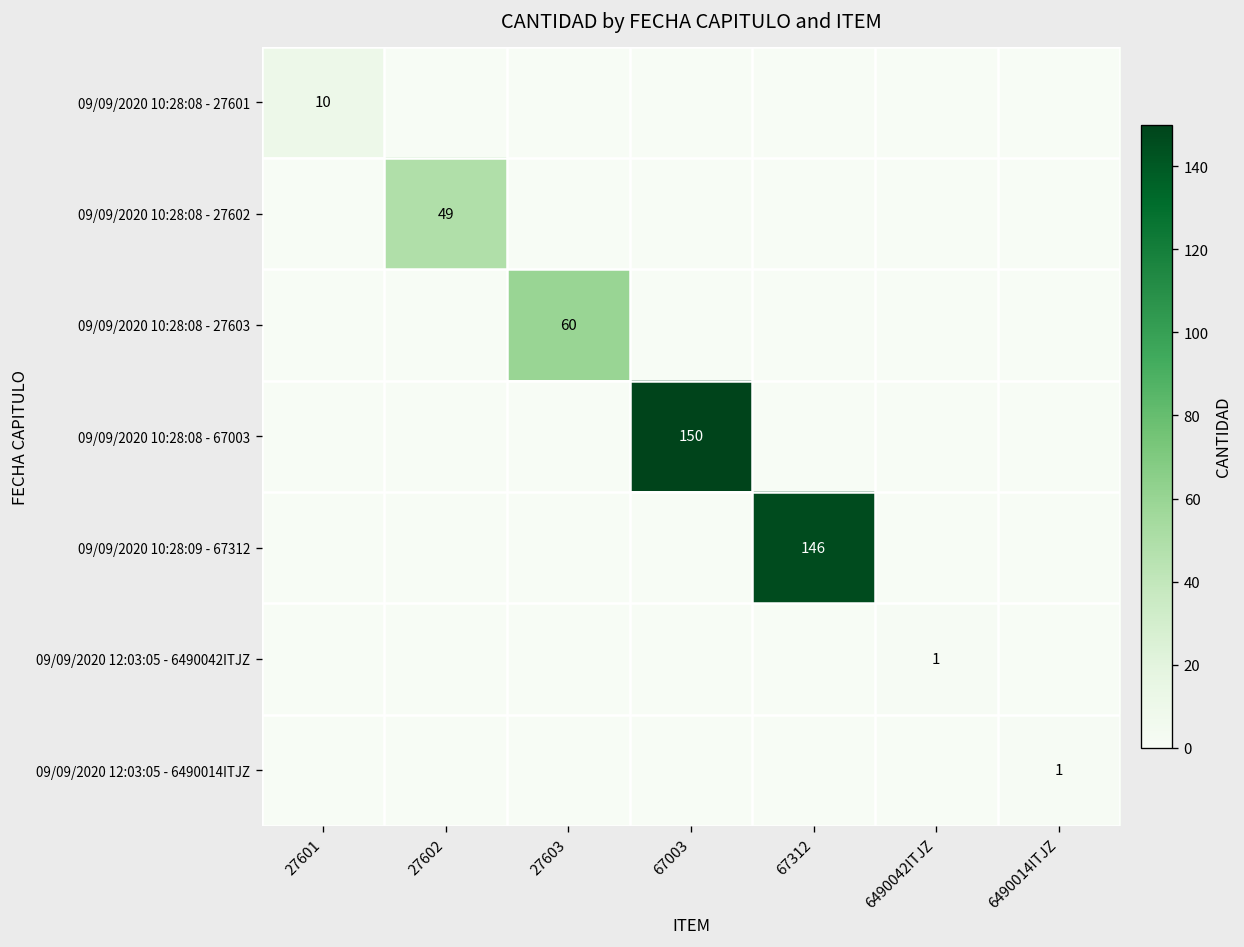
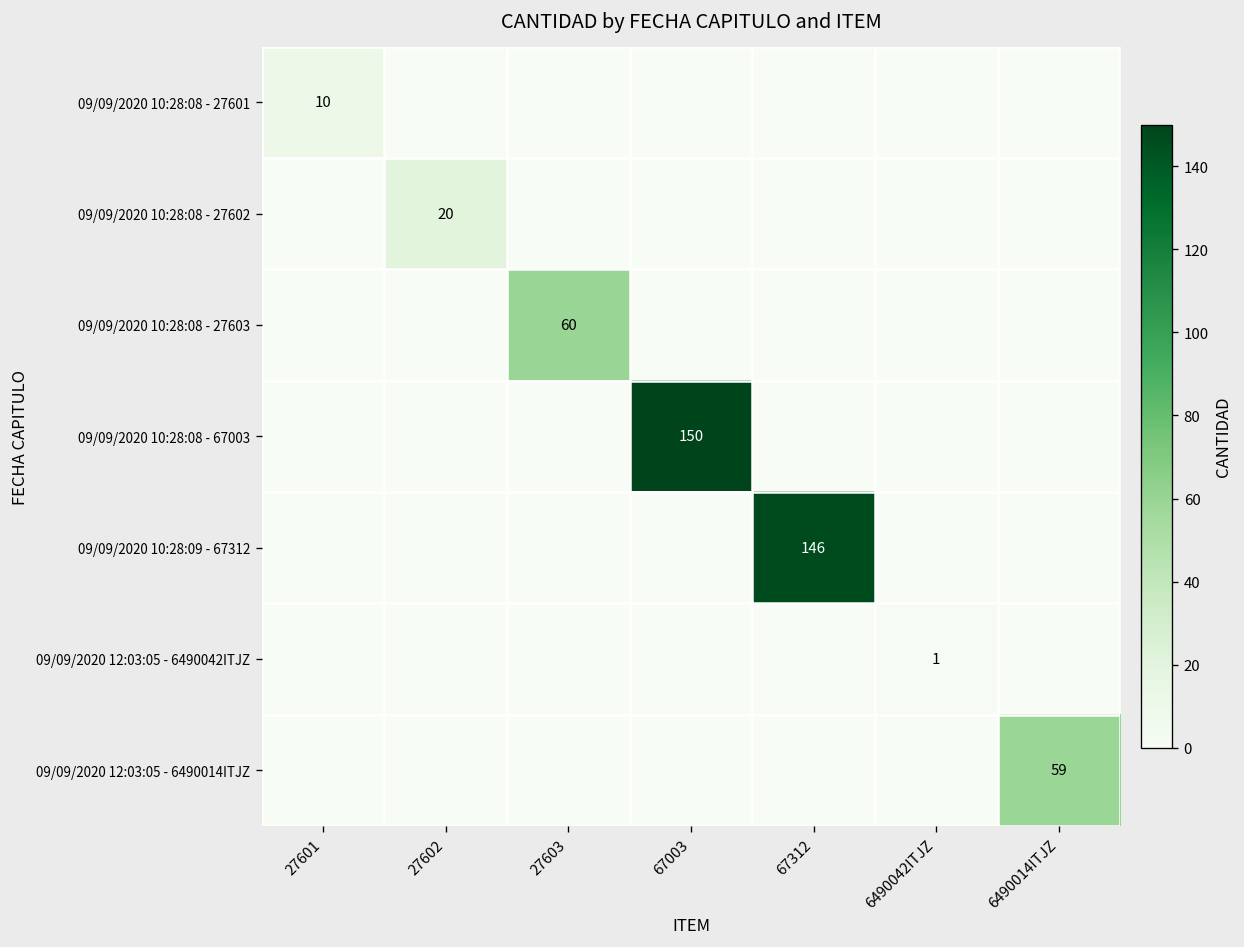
  {
    "09/09/2020 10:28:08 - 27601": {
      "27601": 10
    },
    "09/09/2020 10:28:08 - 27602": {
-     "27602": 49
+     "27602": 20
    },
    "09/09/2020 10:28:08 - 27603": {
      "27603": 60
    },
    "09/09/2020 10:28:08 - 67003": {
      "67003": 150
    },
    "09/09/2020 10:28:09 - 67312": {
      "67312": 146
    },
    "09/09/2020 12:03:05 - 6490042ITJZ": {
      "6490042ITJZ": 1
    },
    "09/09/2020 12:03:05 - 6490014ITJZ": {
-     "6490014ITJZ": 1
+     "6490014ITJZ": 59
    }
  }
